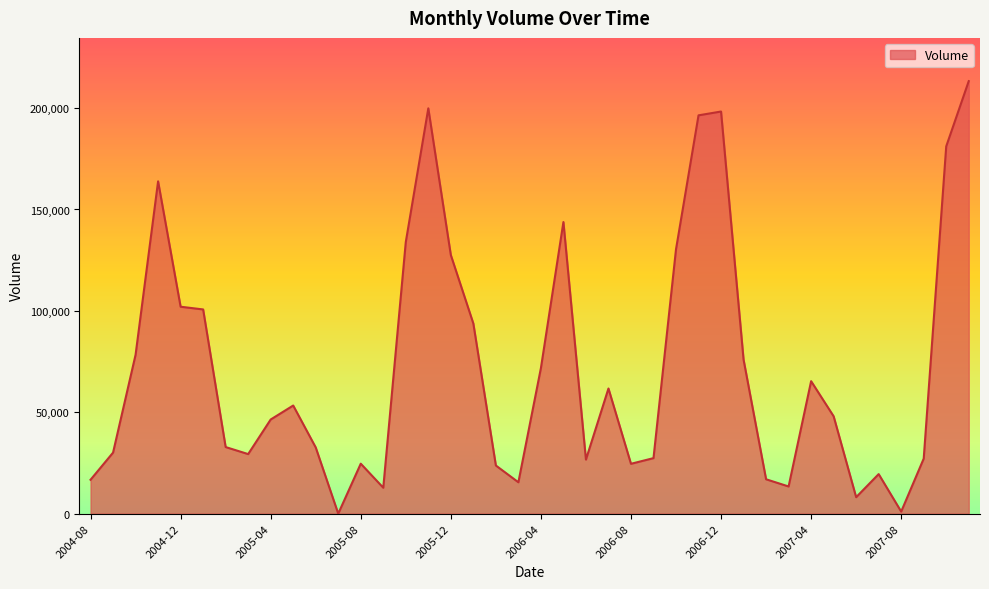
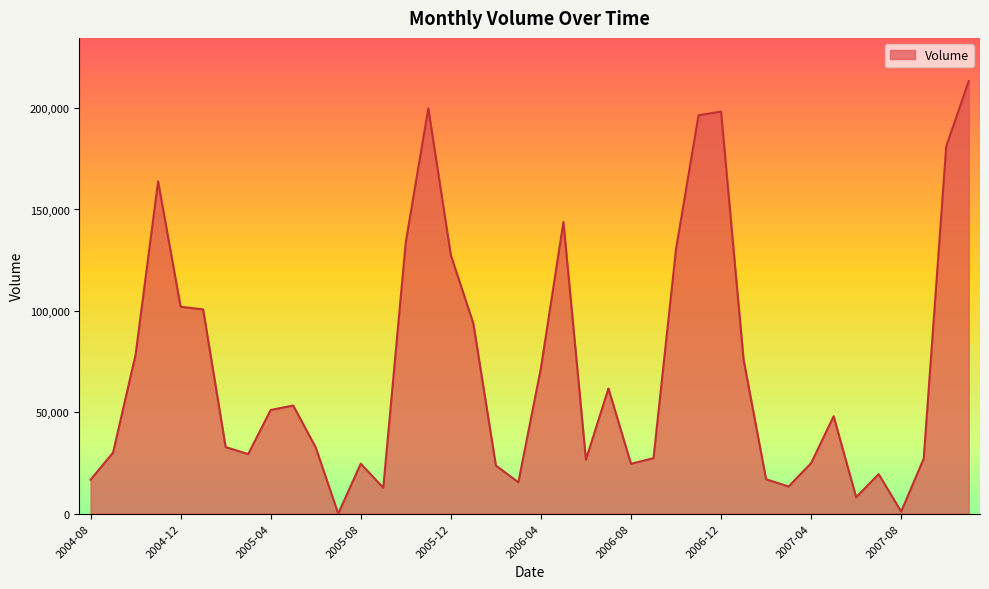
  {
    "2004-08": "17,000",
    "2004-12": "102,000",
-   "2005-04": "46,000",
+   "2005-04": "51,000",
    "2005-08": "25,000",
    "2005-12": "128,000",
    "2006-04": "72,000",
    "2006-08": "25,000",
    "2006-12": "198,000",
-   "2007-04": "65,000",
+   "2007-04": "25,000",
    "2007-08": "1,000"
  }
